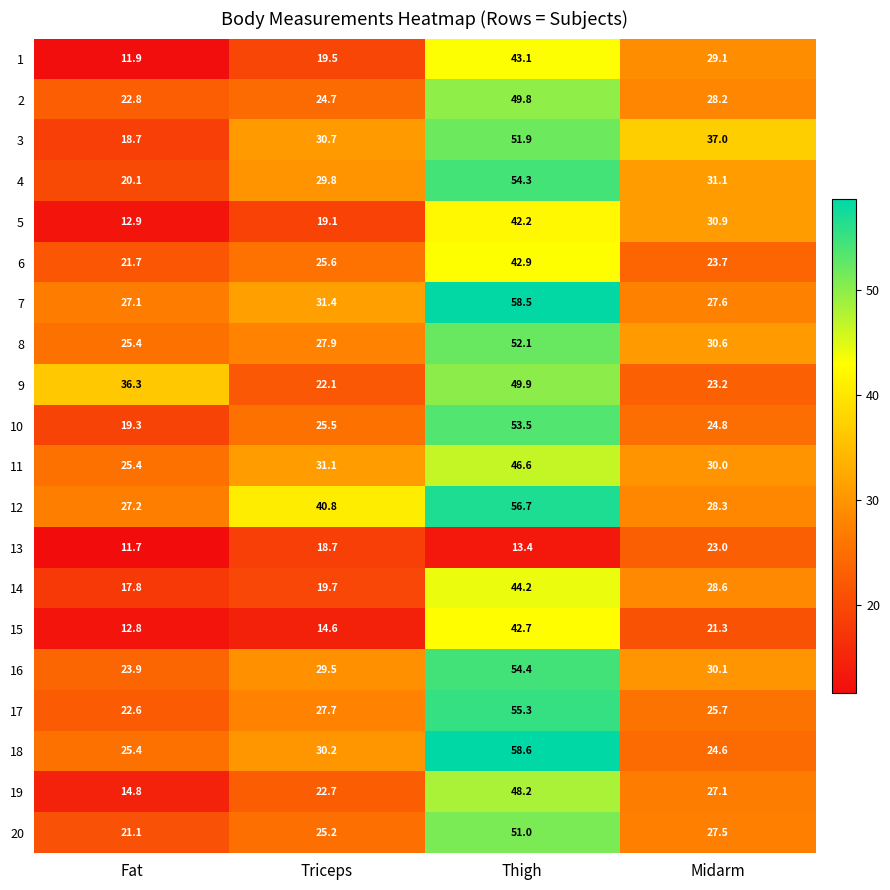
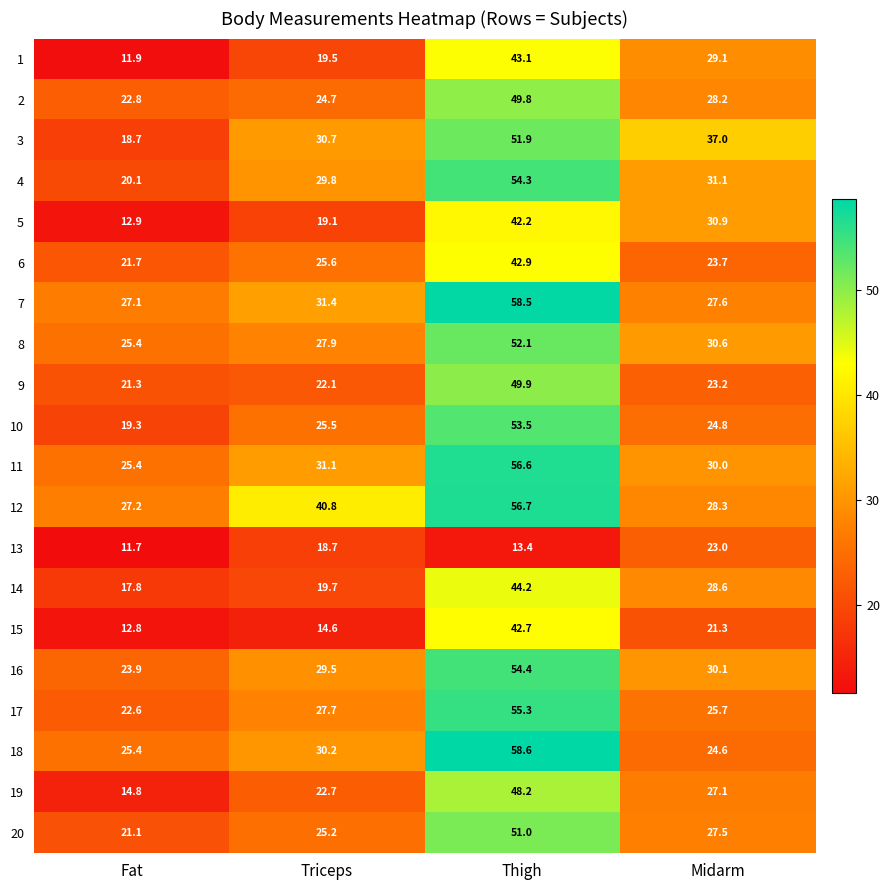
  {
    "1": {
      "Fat": 11.9,
      "Triceps": 19.5,
      "Thigh": 43.1,
      "Midarm": 29.1
    },
    "2": {
      "Fat": 22.8,
      "Triceps": 24.7,
      "Thigh": 49.8,
      "Midarm": 28.2
    },
    "3": {
      "Fat": 18.7,
      "Triceps": 30.7,
      "Thigh": 51.9,
      "Midarm": 37.0
    },
    "4": {
      "Fat": 20.1,
      "Triceps": 29.8,
      "Thigh": 54.3,
      "Midarm": 31.1
    },
    "5": {
      "Fat": 12.9,
      "Triceps": 19.1,
      "Thigh": 42.2,
      "Midarm": 30.9
    },
    "6": {
      "Fat": 21.7,
      "Triceps": 25.6,
      "Thigh": 42.9,
      "Midarm": 23.7
    },
    "7": {
      "Fat": 27.1,
      "Triceps": 31.4,
      "Thigh": 58.5,
      "Midarm": 27.6
    },
    "8": {
      "Fat": 25.4,
      "Triceps": 27.9,
      "Thigh": 52.1,
      "Midarm": 30.6
    },
    "9": {
-     "Fat": 36.3,
+     "Fat": 21.3,
      "Triceps": 22.1,
      "Thigh": 49.9,
      "Midarm": 23.2
    },
    "10": {
      "Fat": 19.3,
      "Triceps": 25.5,
      "Thigh": 53.5,
      "Midarm": 24.8
    },
    "11": {
      "Fat": 25.4,
      "Triceps": 31.1,
-     "Thigh": 46.6,
+     "Thigh": 56.6,
      "Midarm": 30.0
    },
    "12": {
      "Fat": 27.2,
      "Triceps": 40.8,
      "Thigh": 56.7,
      "Midarm": 28.3
    },
    "13": {
      "Fat": 11.7,
      "Triceps": 18.7,
      "Thigh": 13.4,
      "Midarm": 23.0
    },
    "14": {
      "Fat": 17.8,
      "Triceps": 19.7,
      "Thigh": 44.2,
      "Midarm": 28.6
    },
    "15": {
      "Fat": 12.8,
      "Triceps": 14.6,
      "Thigh": 42.7,
      "Midarm": 21.3
    },
    "16": {
      "Fat": 23.9,
      "Triceps": 29.5,
      "Thigh": 54.4,
      "Midarm": 30.1
    },
    "17": {
      "Fat": 22.6,
      "Triceps": 27.7,
      "Thigh": 55.3,
      "Midarm": 25.7
    },
    "18": {
      "Fat": 25.4,
      "Triceps": 30.2,
      "Thigh": 58.6,
      "Midarm": 24.6
    },
    "19": {
      "Fat": 14.8,
      "Triceps": 22.7,
      "Thigh": 48.2,
      "Midarm": 27.1
    },
    "20": {
      "Fat": 21.1,
      "Triceps": 25.2,
      "Thigh": 51.0,
      "Midarm": 27.5
    }
  }
